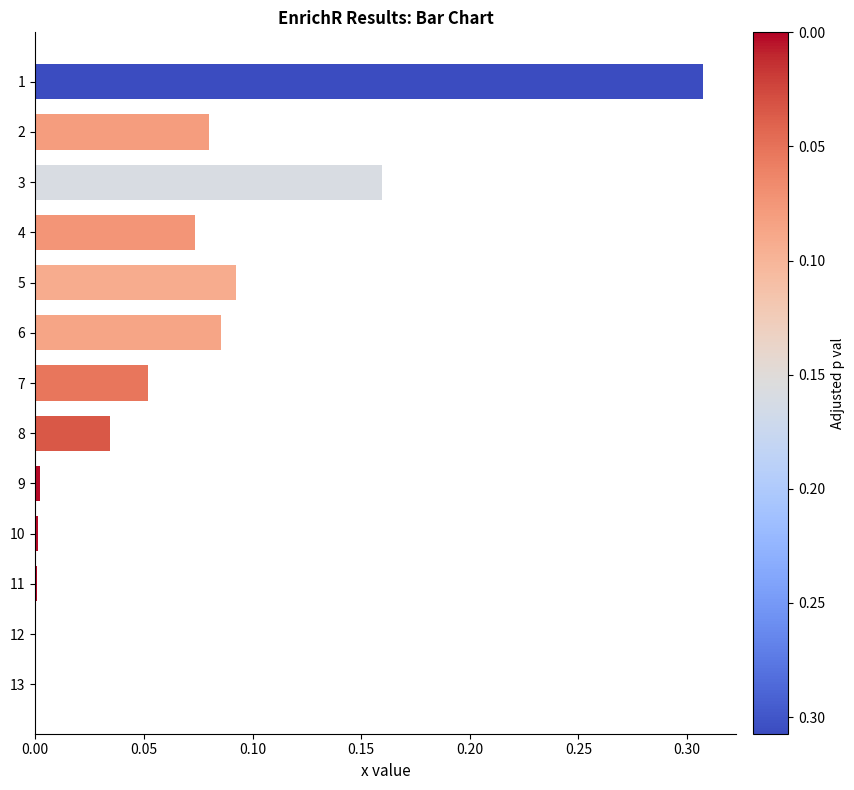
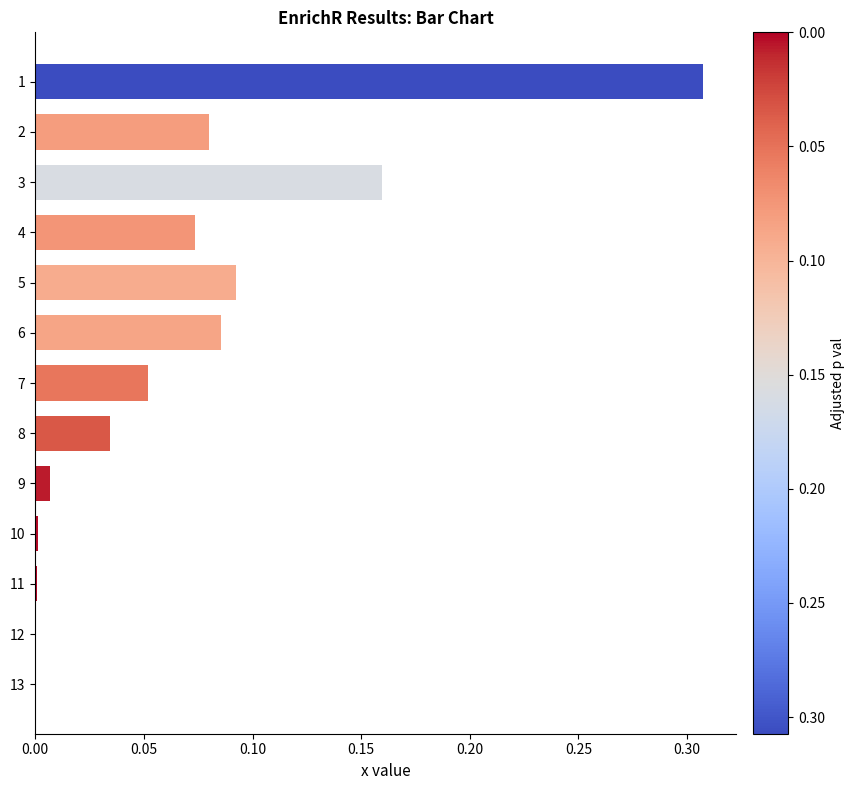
  {
    "1": 0.307,
    "2": 0.080,
    "3": 0.160,
    "4": 0.073,
    "5": 0.092,
    "6": 0.085,
    "7": 0.052,
    "8": 0.034,
-   "9": 0.002,
+   "9": 0.007,
    "10": 0.002
  }
